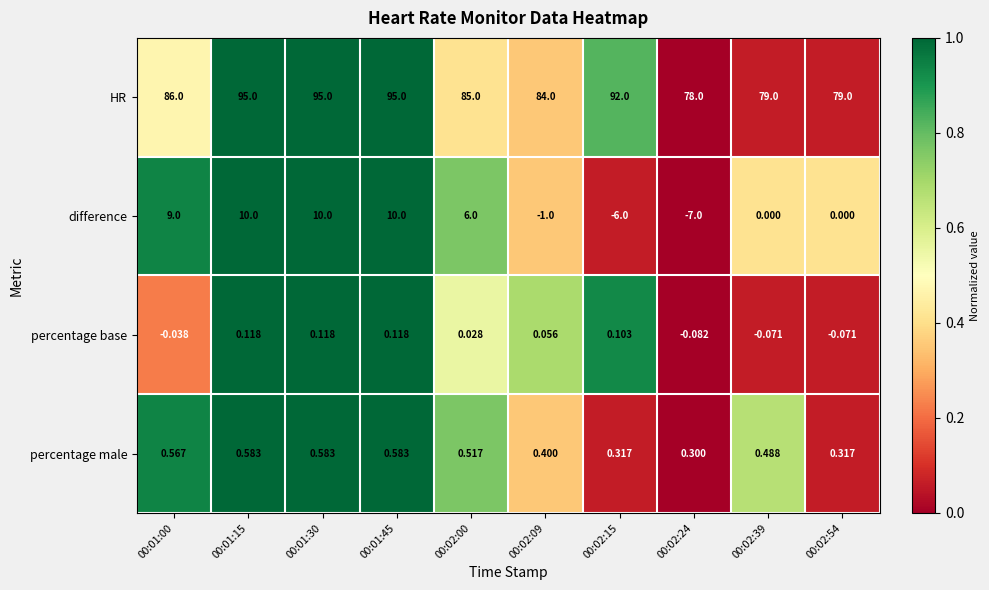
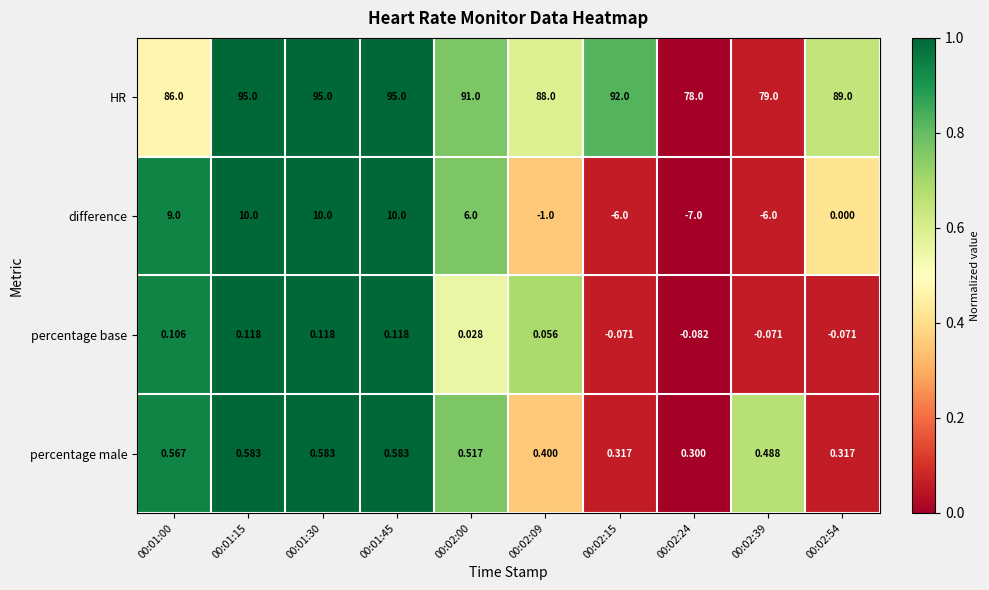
  {
    "HR": {
      "00:01:00": 86.0,
      "00:01:15": 95.0,
      "00:01:30": 95.0,
      "00:01:45": 95.0,
-     "00:02:00": 85.0,
-     "00:02:09": 84.0,
+     "00:02:00": 91.0,
+     "00:02:09": 88.0,
      "00:02:15": 92.0,
      "00:02:24": 78.0,
      "00:02:39": 79.0,
-     "00:02:54": 79.0
+     "00:02:54": 89.0
    },
    "difference": {
      "00:01:00": 9.0,
      "00:01:15": 10.0,
      "00:01:30": 10.0,
      "00:01:45": 10.0,
      "00:02:00": 6.0,
      "00:02:09": -1.0,
      "00:02:15": -6.0,
      "00:02:24": -7.0,
-     "00:02:39": 0.000,
+     "00:02:39": -6.0,
      "00:02:54": 0.000
    },
    "percentage base": {
-     "00:01:00": -0.038,
+     "00:01:00": 0.106,
      "00:01:15": 0.118,
      "00:01:30": 0.118,
      "00:01:45": 0.118,
      "00:02:00": 0.028,
      "00:02:09": 0.056,
-     "00:02:15": 0.103,
+     "00:02:15": -0.071,
      "00:02:24": -0.082,
      "00:02:39": -0.071,
      "00:02:54": -0.071
    },
    "percentage male": {
      "00:01:00": 0.567,
      "00:01:15": 0.583,
      "00:01:30": 0.583,
      "00:01:45": 0.583,
      "00:02:00": 0.517,
      "00:02:09": 0.400,
      "00:02:15": 0.317,
      "00:02:24": 0.300,
      "00:02:39": 0.488,
      "00:02:54": 0.317
    }
  }
